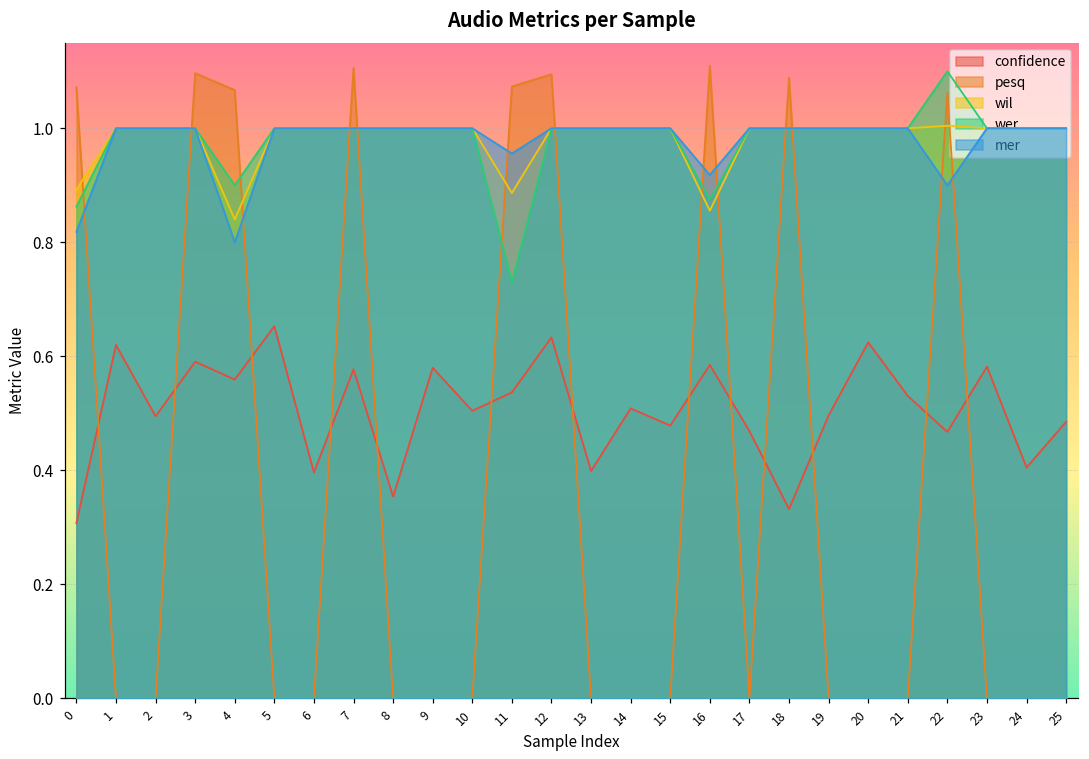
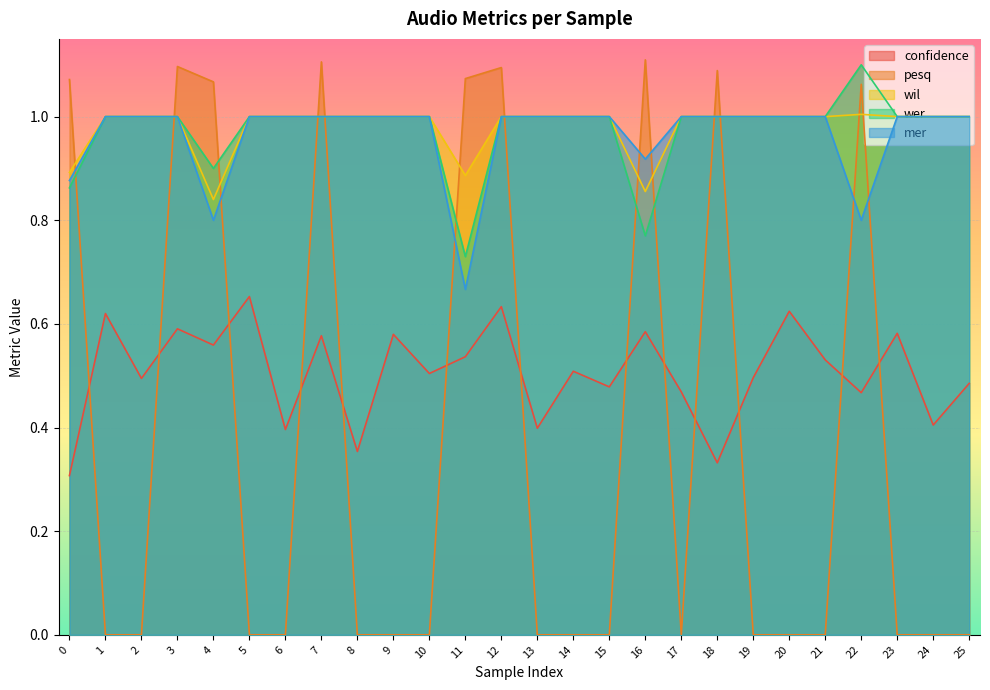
  {
    "wil": {
      "0": 0.89,
      "4": 0.84,
      "11": 0.89,
      "16": 0.86,
      "22": 1.00
    },
    "wer": {
      "0": 0.86,
      "4": 0.90,
      "11": 0.73,
-     "16": 0.88,
+     "16": 0.77,
      "22": 1.10
    },
    "mer": {
-     "0": 0.82,
+     "0": 0.88,
      "4": 0.80,
-     "11": 0.96,
+     "11": 0.67,
      "16": 0.92,
-     "22": 0.9
+     "22": 0.8
    }
  }
